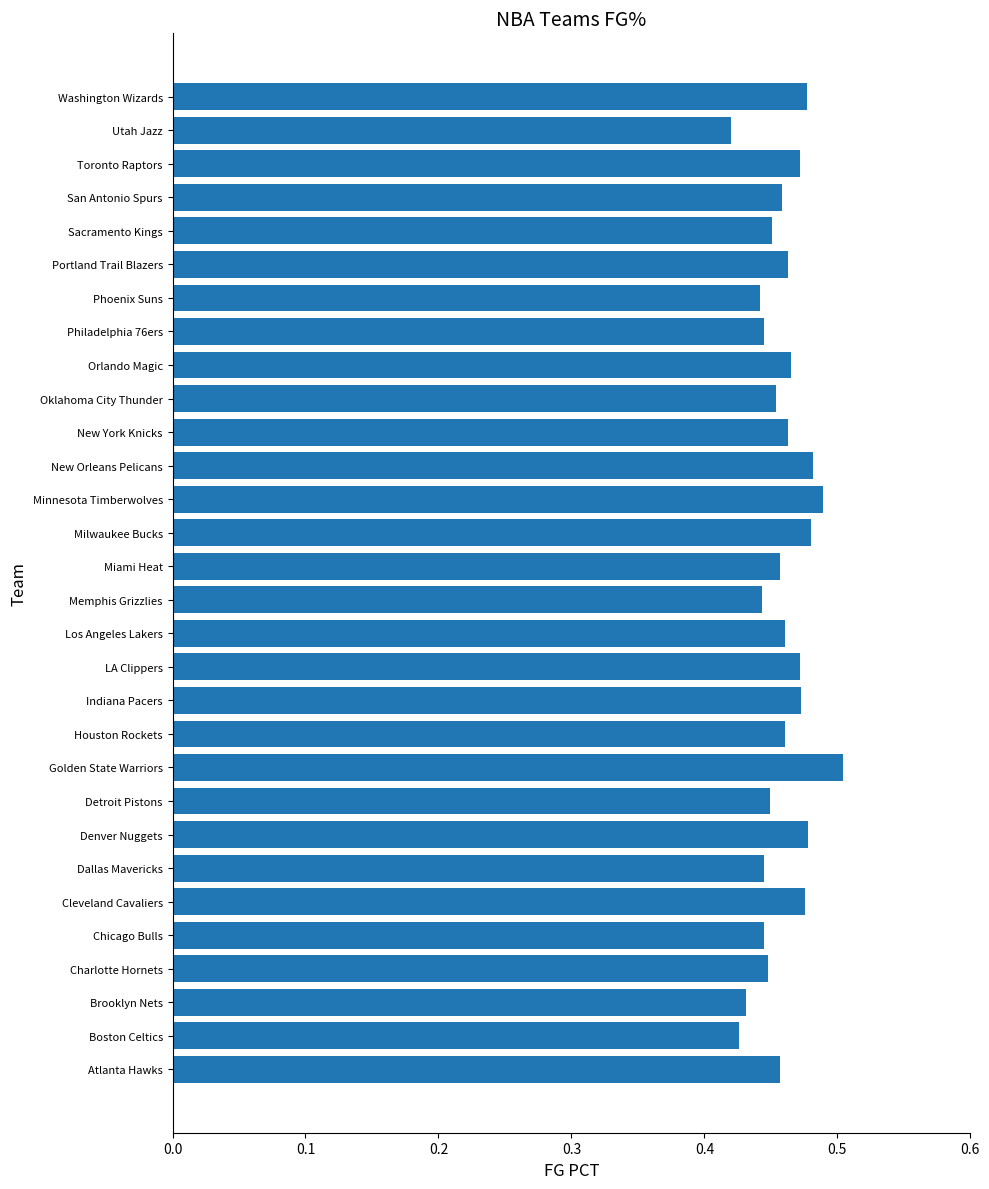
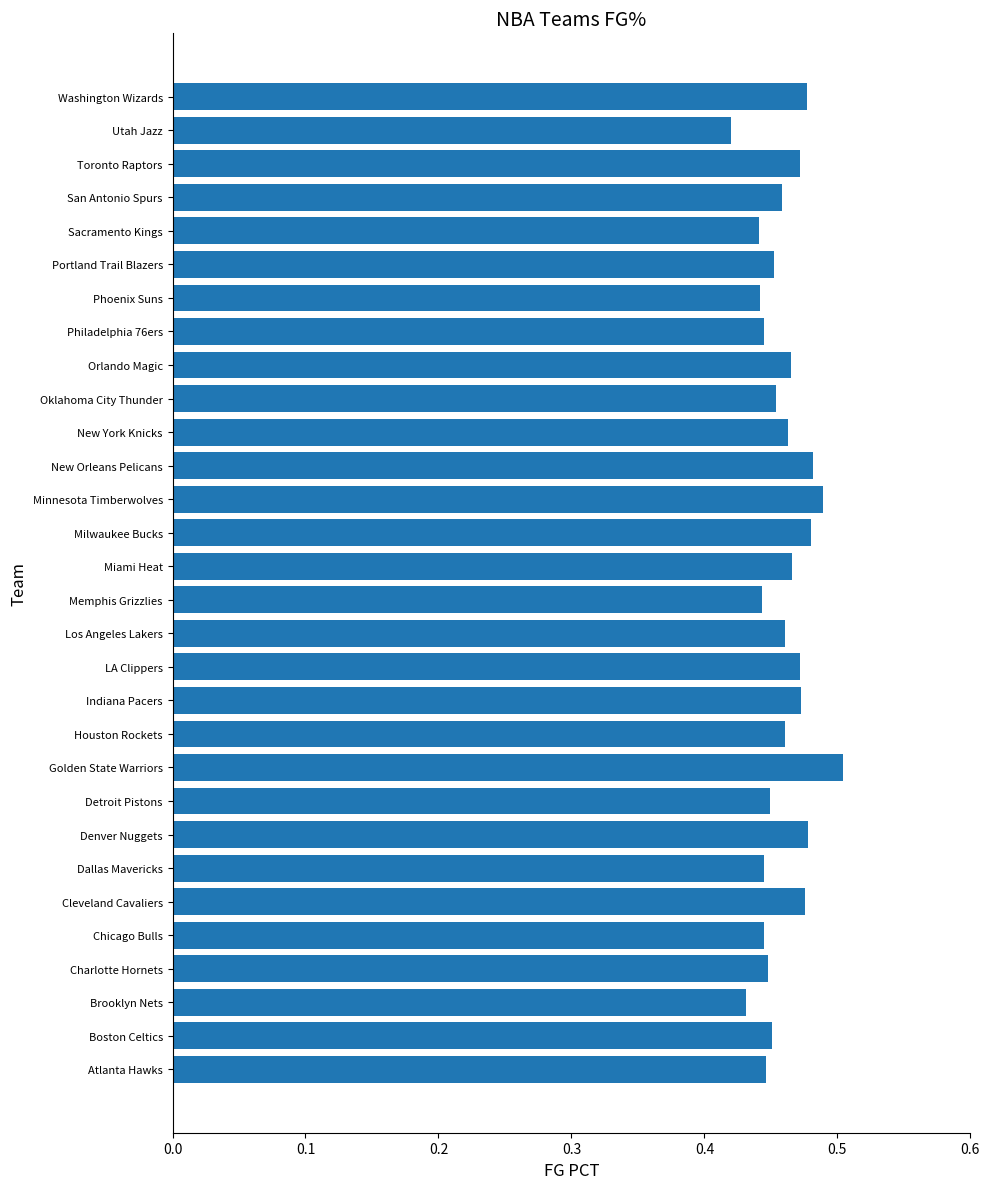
  {
    "Washington Wizards": 0.477,
    "Utah Jazz": 0.420,
    "Toronto Raptors": 0.472,
    "San Antonio Spurs": 0.458,
-   "Sacramento Kings": 0.451,
-   "Portland Trail Blazers": 0.463,
+   "Sacramento Kings": 0.441,
+   "Portland Trail Blazers": 0.452,
    "Phoenix Suns": 0.442,
    "Philadelphia 76ers": 0.445,
    "Orlando Magic": 0.465,
    "Oklahoma City Thunder": 0.454,
    "New York Knicks": 0.463,
    "New Orleans Pelicans": 0.482,
    "Minnesota Timberwolves": 0.489,
    "Milwaukee Bucks": 0.480,
-   "Miami Heat": 0.457,
+   "Miami Heat": 0.466,
    "Memphis Grizzlies": 0.443,
    "Los Angeles Lakers": 0.461,
    "LA Clippers": 0.472,
    "Indiana Pacers": 0.473,
    "Houston Rockets": 0.461,
    "Golden State Warriors": 0.504,
    "Detroit Pistons": 0.449,
    "Denver Nuggets": 0.478,
    "Dallas Mavericks": 0.445,
    "Cleveland Cavaliers": 0.476,
    "Chicago Bulls": 0.445,
    "Charlotte Hornets": 0.448,
    "Brooklyn Nets": 0.431,
-   "Boston Celtics": 0.426,
-   "Atlanta Hawks": 0.457
+   "Boston Celtics": 0.451,
+   "Atlanta Hawks": 0.446
  }
